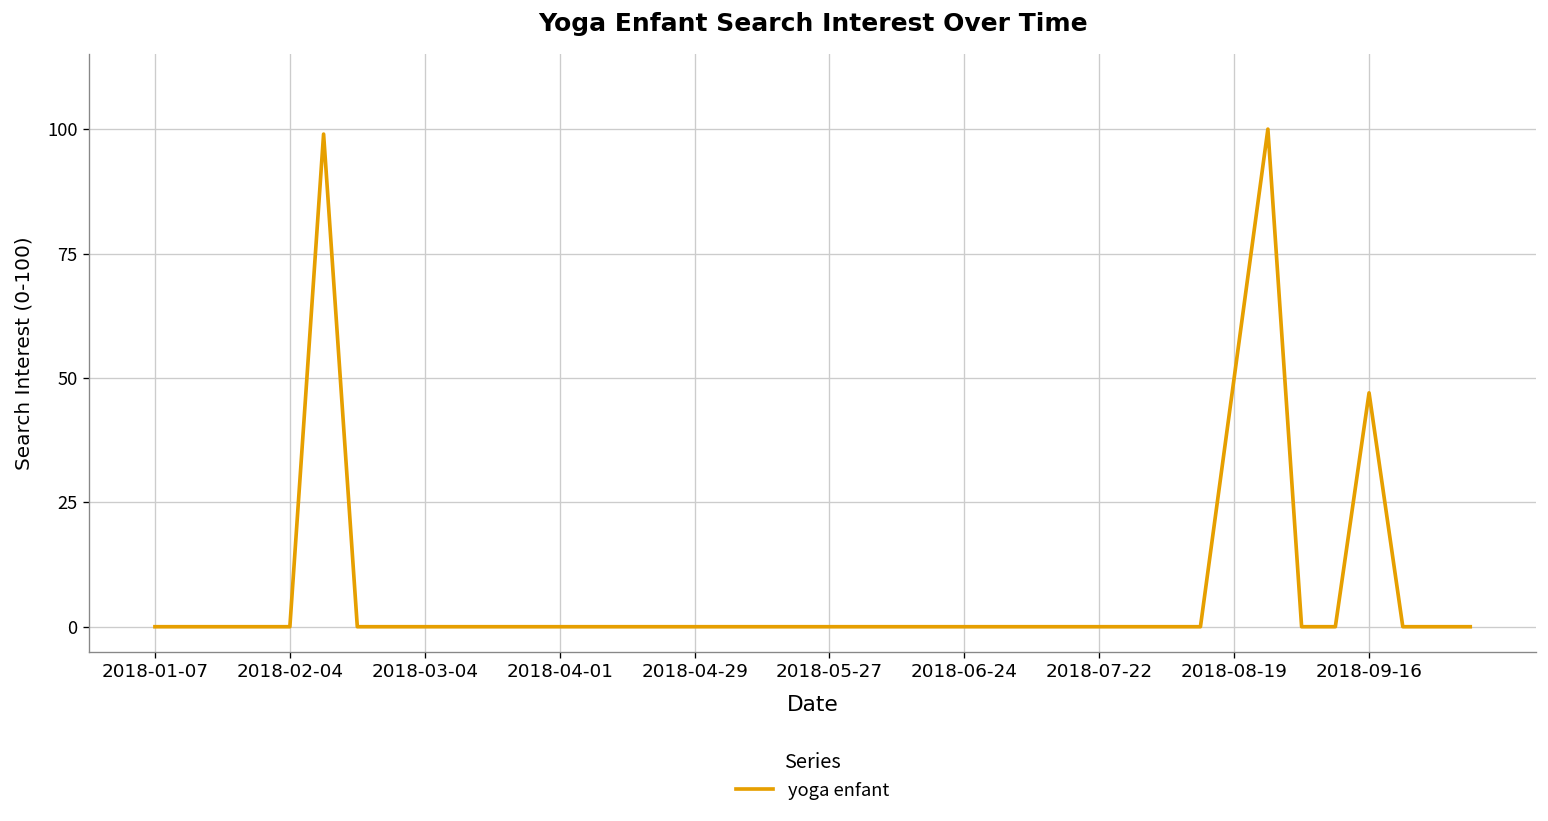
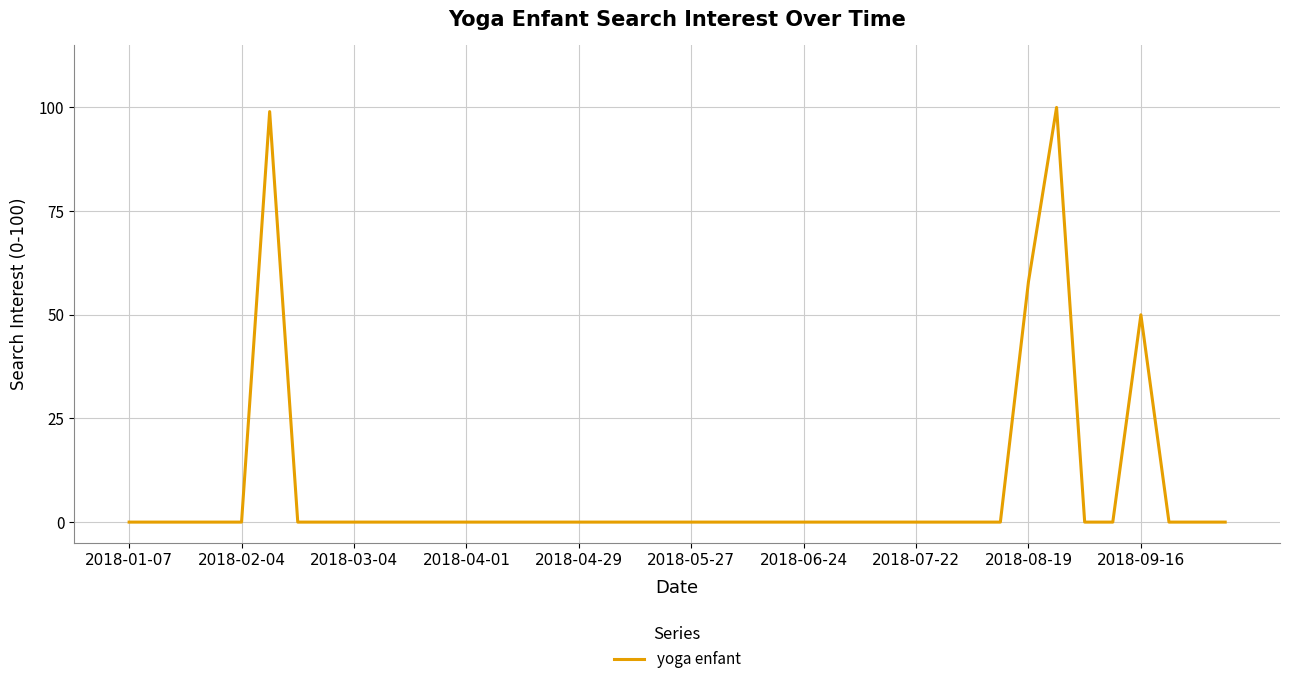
  {
    "2018-01-07": 0,
    "2018-02-04": 0,
    "2018-03-04": 0,
    "2018-04-01": 0,
    "2018-04-29": 0,
    "2018-05-27": 0,
    "2018-06-24": 0,
    "2018-07-22": 0,
-   "2018-08-19": 50,
-   "2018-09-16": 47
+   "2018-08-19": 58,
+   "2018-09-16": 50
  }
